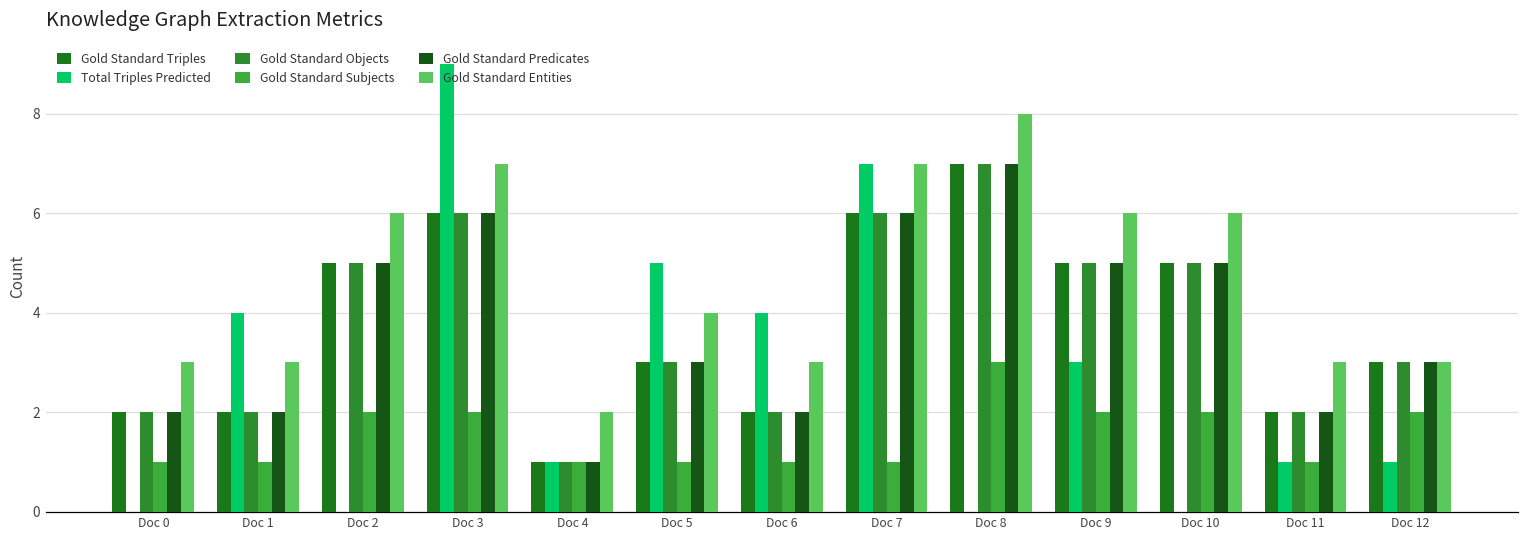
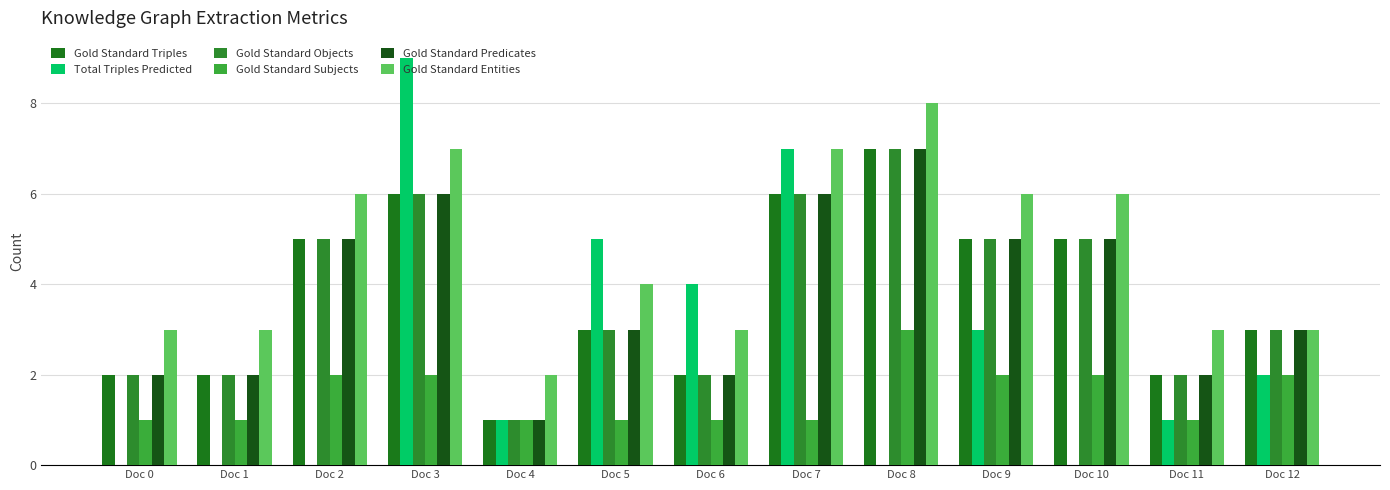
  {
    "Total Triples Predicted": {
      "Doc 0": 0,
-     "Doc 1": 4,
+     "Doc 1": 0,
      "Doc 2": 0,
      "Doc 3": 9,
      "Doc 4": 1,
      "Doc 5": 5,
      "Doc 6": 4,
      "Doc 7": 7,
      "Doc 8": 0,
      "Doc 9": 3,
      "Doc 10": 0,
      "Doc 11": 1,
-     "Doc 12": 1
+     "Doc 12": 2
    }
  }
